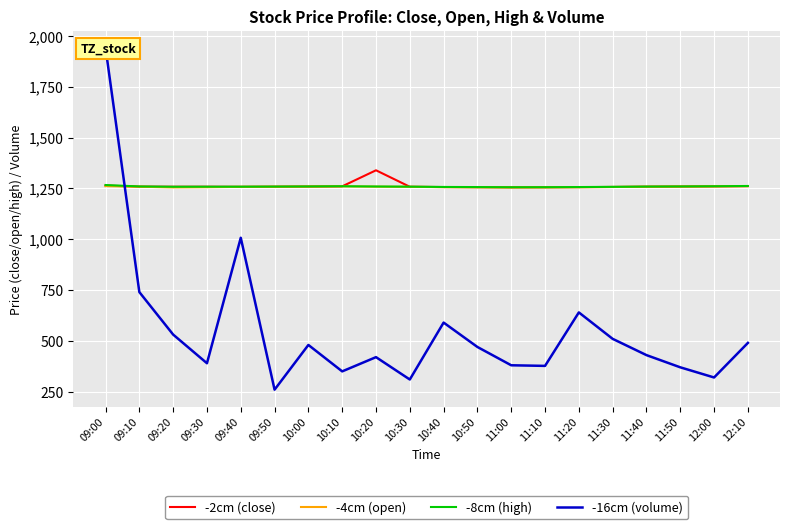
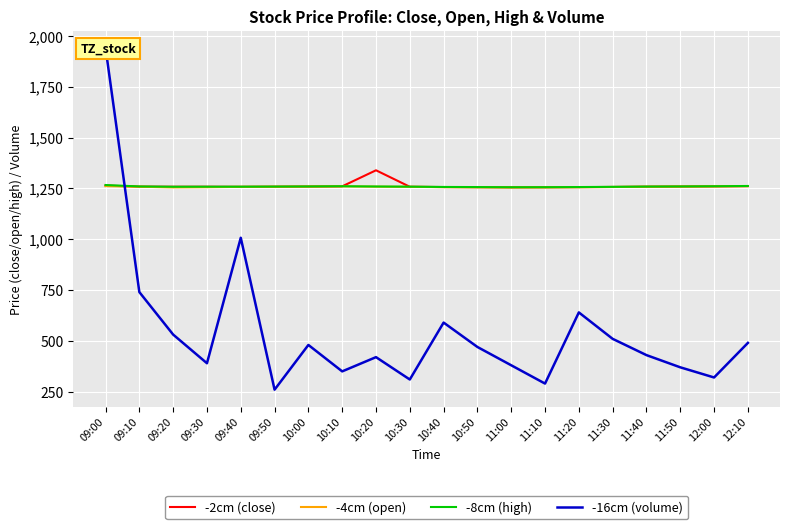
  {
    "-2cm (close)": {
      "10:20": "1,340"
    },
    "-16cm (volume)": {
      "09:10": "740",
      "09:20": "530",
      "09:30": "390",
      "09:40": "1,010",
      "09:50": "260",
      "10:00": "480",
      "10:10": "350",
      "10:20": "420",
      "10:30": "310",
      "10:40": "590",
      "10:50": "470",
      "11:00": "380",
-     "11:10": "380",
+     "11:10": "290",
      "11:20": "640",
      "11:30": "510",
      "11:40": "430",
      "11:50": "370",
      "12:00": "320",
      "12:10": "490"
    }
  }
